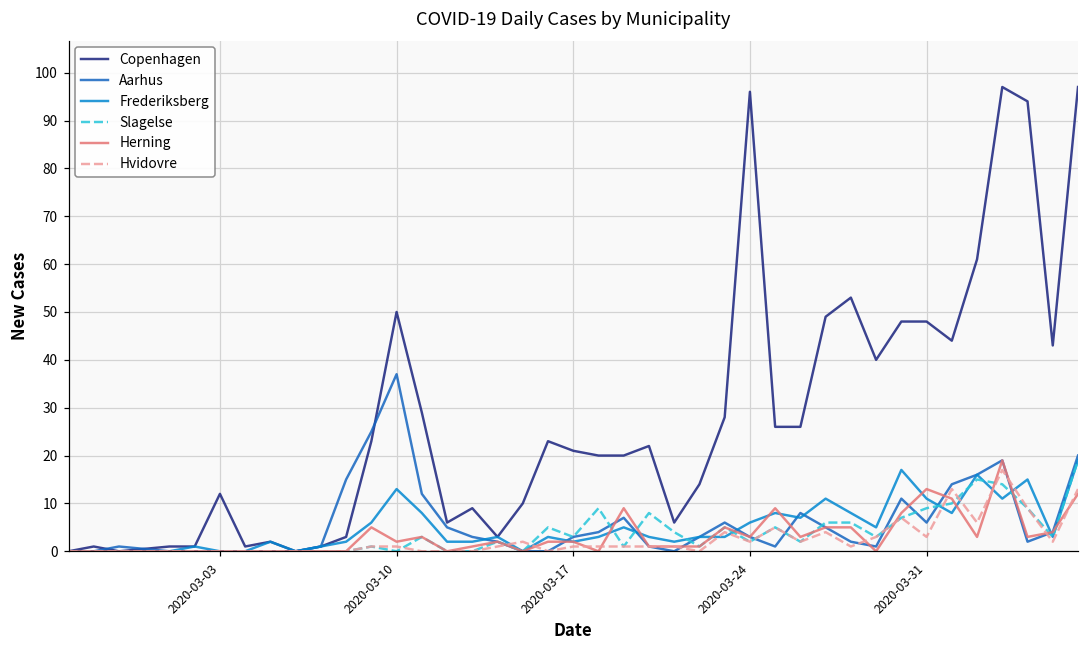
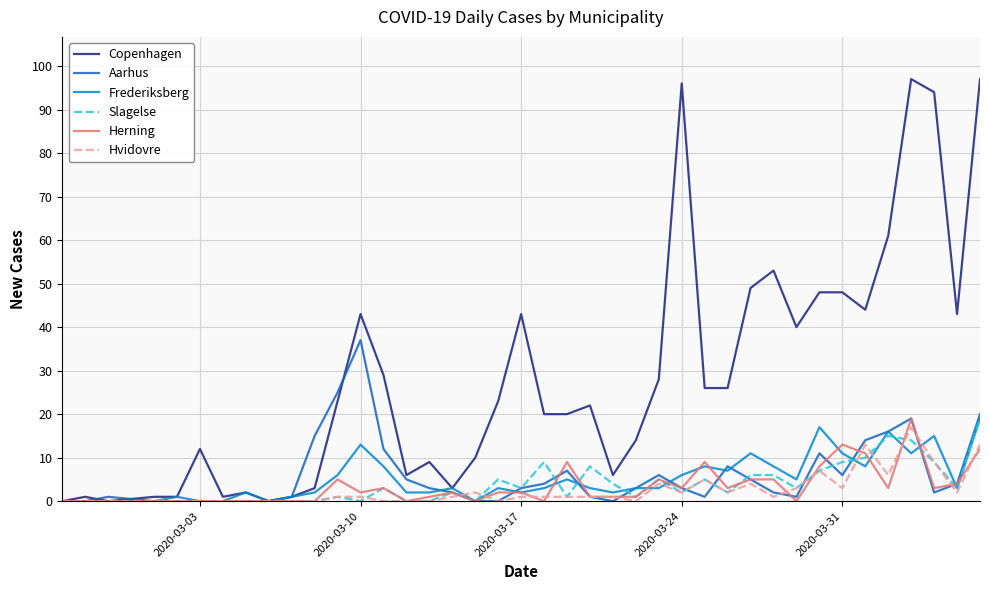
  {
    "Copenhagen": {
      "2020-03-03": 12,
-     "2020-03-10": 50,
-     "2020-03-17": 21,
+     "2020-03-10": 43,
+     "2020-03-17": 43,
      "2020-03-24": 96,
      "2020-03-31": 48
    },
    "Slagelse": {
      "2020-03-10": 0,
      "2020-03-31": 9
    }
  }
